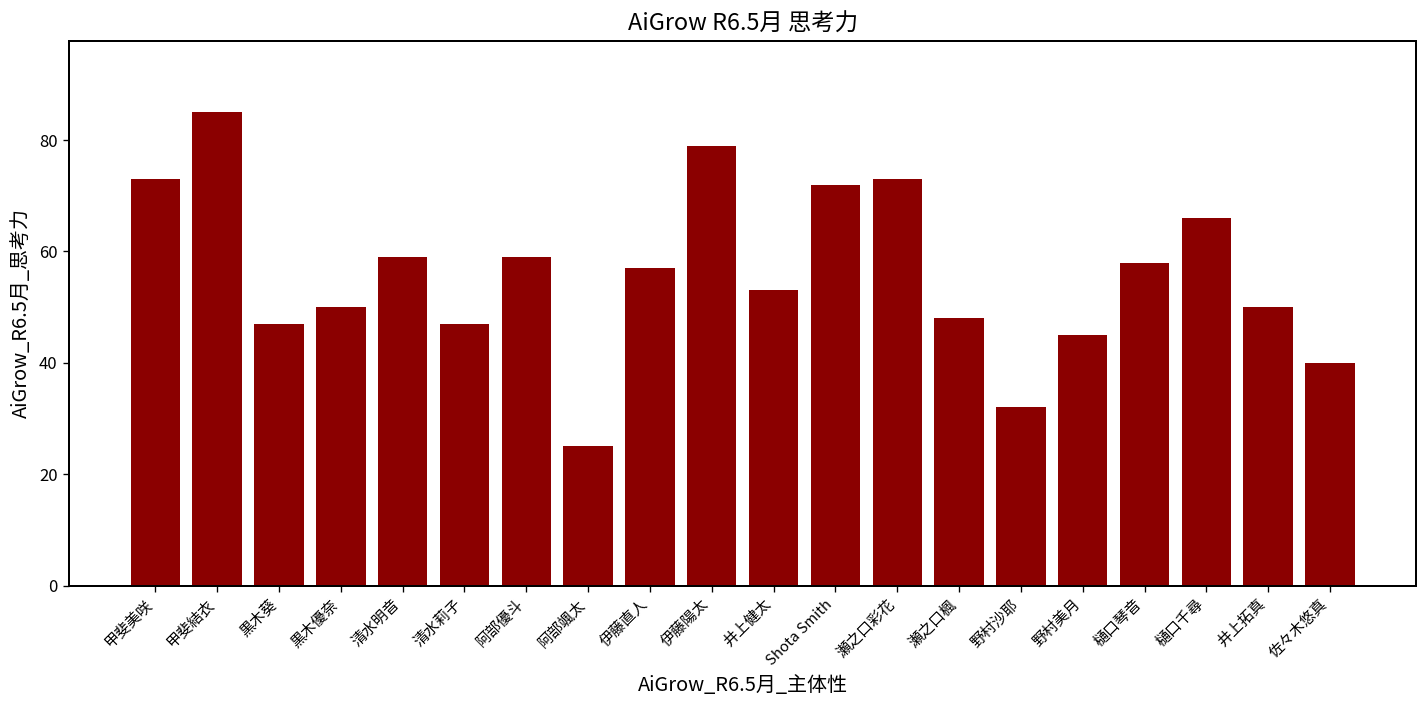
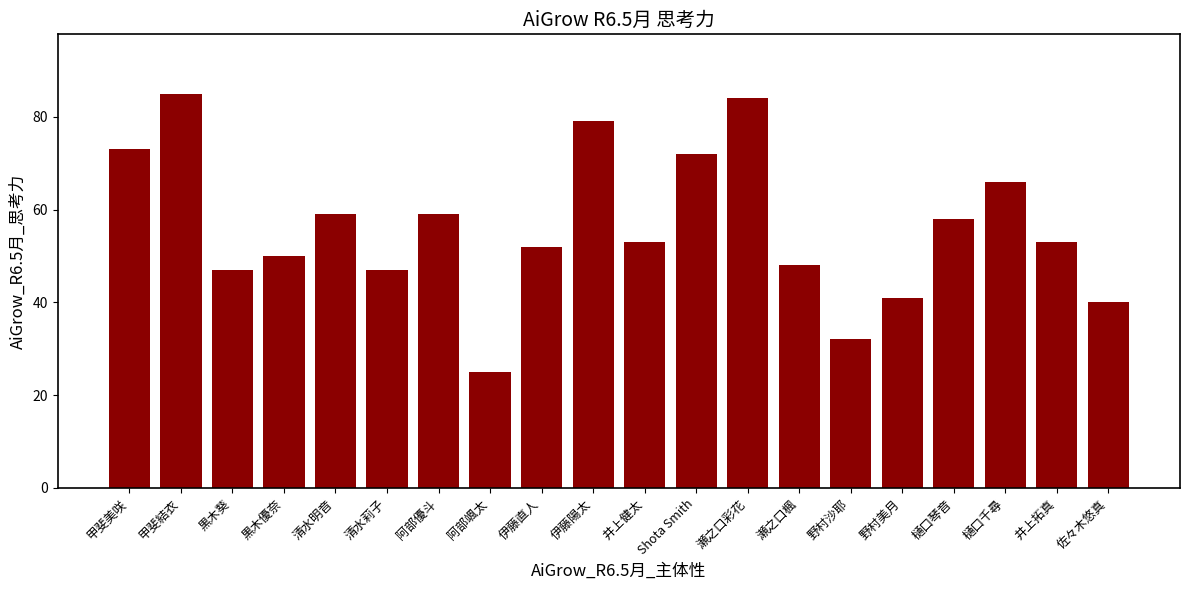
  {
    "甲斐美咲": 73,
    "甲斐結衣": 85,
    "黒木葵": 47,
    "黒木優奈": 50,
    "清水明音": 59,
    "清水莉子": 47,
    "阿部優斗": 59,
    "阿部颯太": 25,
-   "伊藤直人": 57,
+   "伊藤直人": 52,
    "伊藤陽太": 79,
    "井上健太": 53,
    "Shota Smith": 72,
-   "瀬之口彩花": 73,
+   "瀬之口彩花": 84,
    "瀬之口楓": 48,
    "野村沙耶": 32,
-   "野村美月": 45,
+   "野村美月": 41,
    "樋口琴音": 58,
    "樋口千尋": 66,
-   "井上拓真": 50,
+   "井上拓真": 53,
    "佐々木悠真": 40
  }
